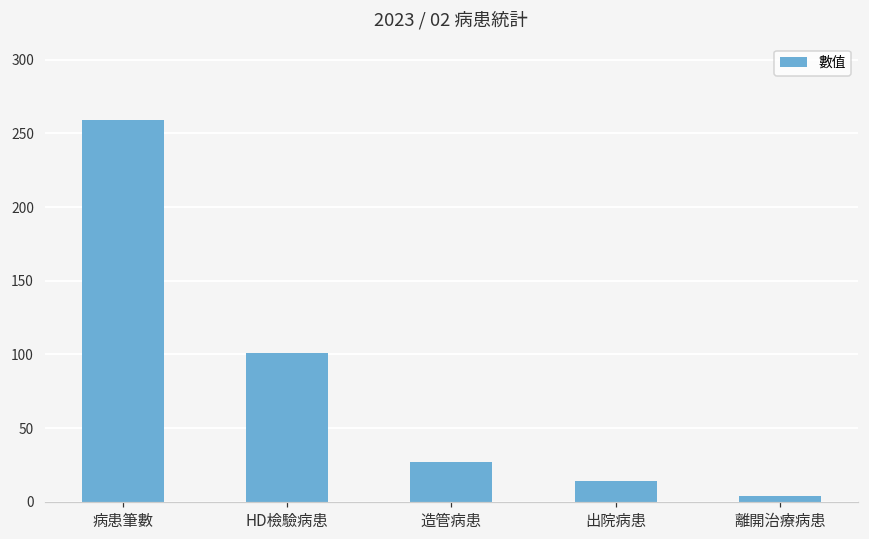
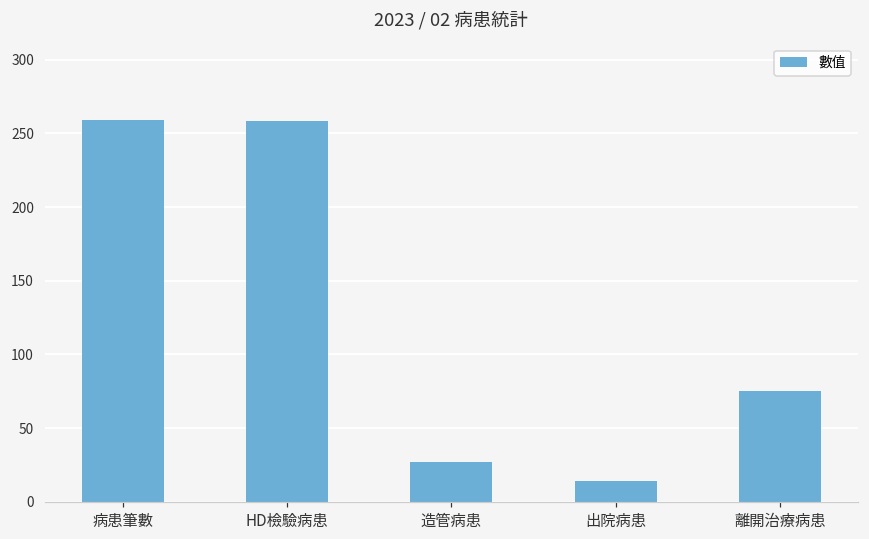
  {
    "病患筆數": 259,
-   "HD檢驗病患": 101,
+   "HD檢驗病患": 258,
    "造管病患": 27,
    "出院病患": 14,
-   "離開治療病患": 4
+   "離開治療病患": 75
  }
